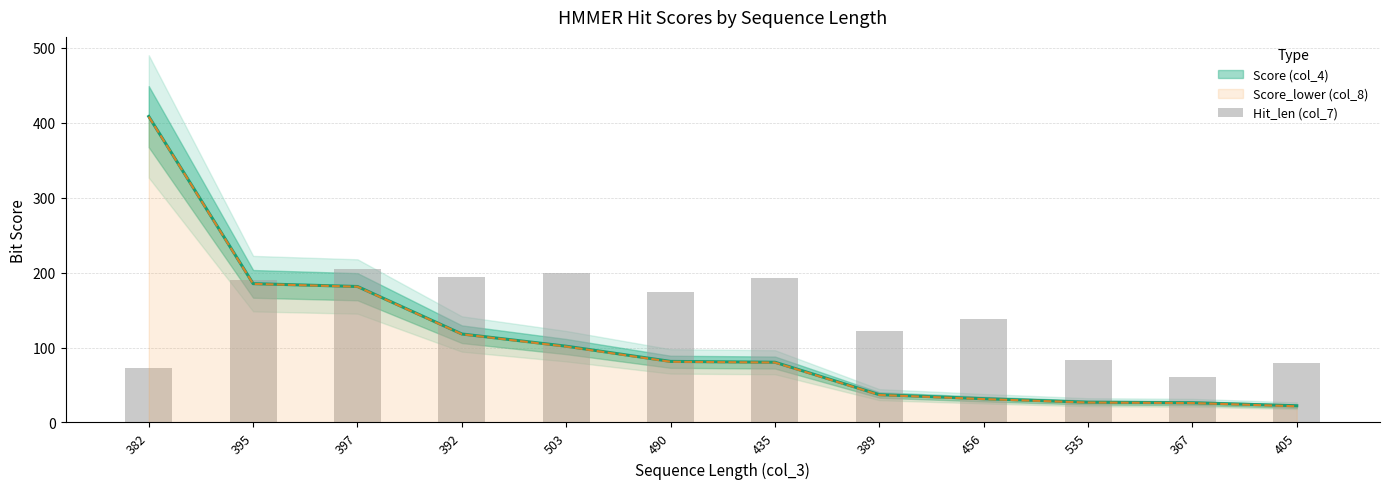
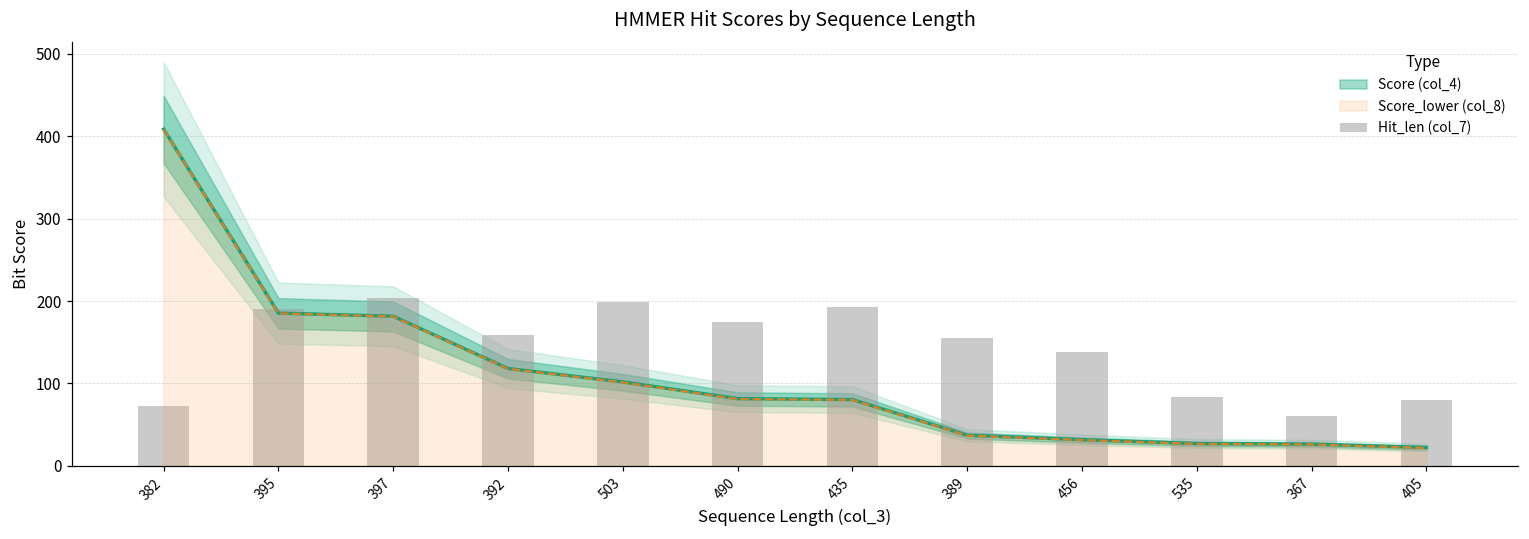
  {
    "Hit_len (col_7)": {
      "382": 70,
      "395": 190,
      "397": 200,
-     "392": 190,
+     "392": 160,
      "503": 200,
      "490": 170,
      "435": 190,
-     "389": 120,
+     "389": 150,
      "456": 140,
      "535": 80,
      "367": 60,
      "405": 80
    }
  }
